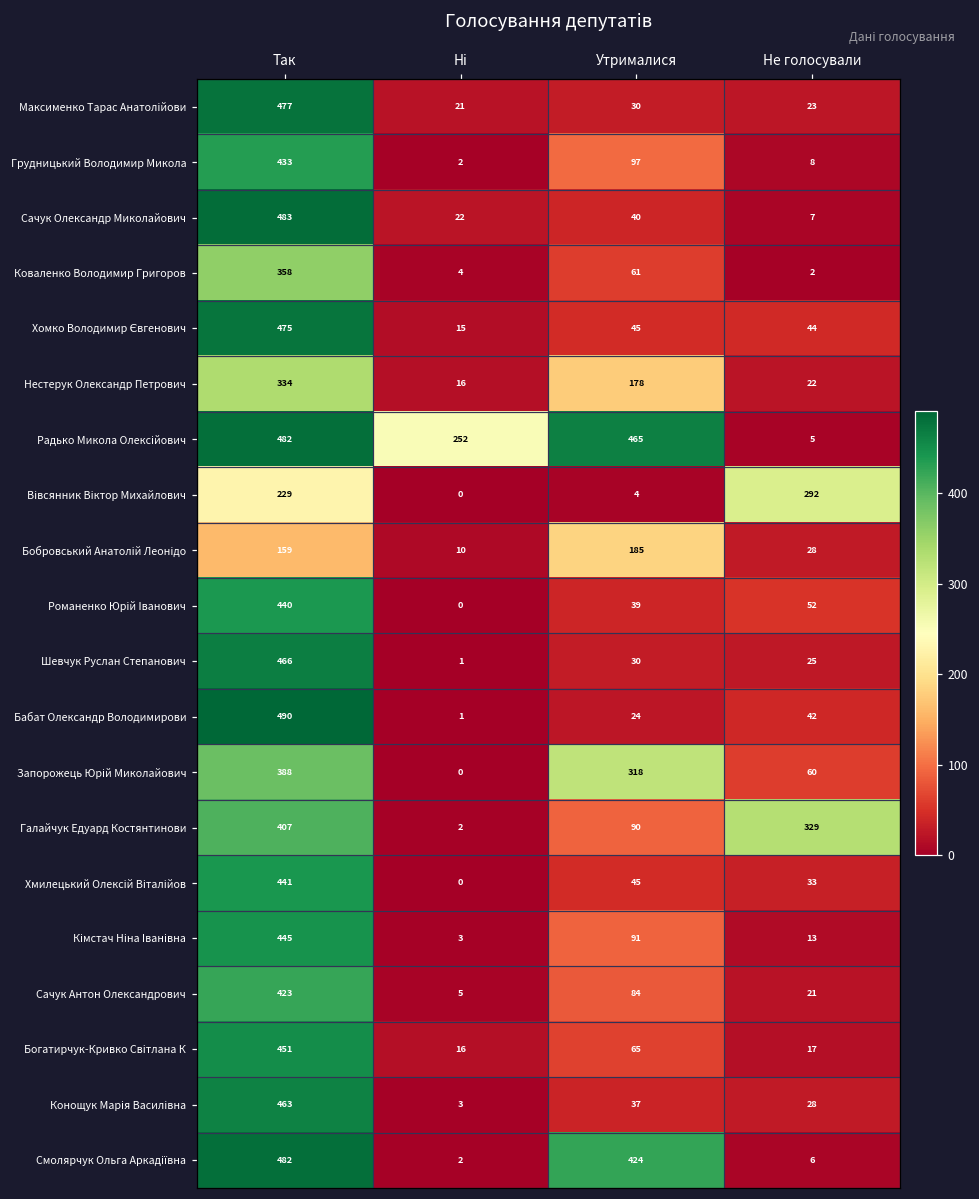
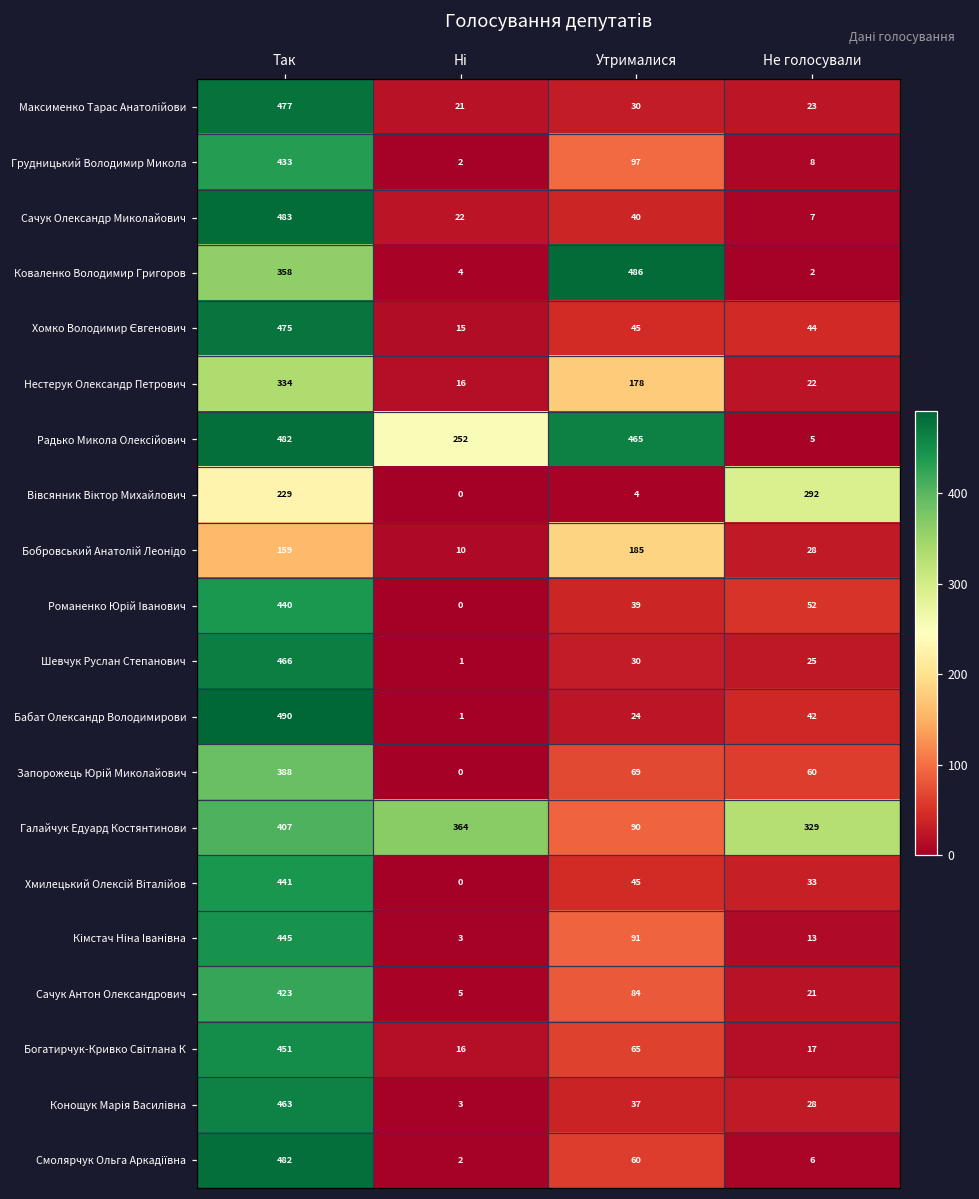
  {
    "Максименко Тарас Анатолійови": {
      "Так": 477,
      "Ні": 21,
      "Утрималися": 30,
      "Не голосували": 23
    },
    "Грудницький Володимир Микола": {
      "Так": 433,
      "Ні": 2,
      "Утрималися": 97,
      "Не голосували": 8
    },
    "Сачук Олександр Миколайович": {
      "Так": 483,
      "Ні": 22,
      "Утрималися": 40,
      "Не голосували": 7
    },
    "Коваленко Володимир Григоров": {
      "Так": 358,
      "Ні": 4,
-     "Утрималися": 61,
+     "Утрималися": 486,
      "Не голосували": 2
    },
    "Хомко Володимир Євгенович": {
      "Так": 475,
      "Ні": 15,
      "Утрималися": 45,
      "Не голосували": 44
    },
    "Нестерук Олександр Петрович": {
      "Так": 334,
      "Ні": 16,
      "Утрималися": 178,
      "Не голосували": 22
    },
    "Радько Микола Олексійович": {
      "Так": 482,
      "Ні": 252,
      "Утрималися": 465,
      "Не голосували": 5
    },
    "Вівсянник Віктор Михайлович": {
      "Так": 229,
      "Ні": 0,
      "Утрималися": 4,
      "Не голосували": 292
    },
    "Бобровський Анатолій Леонідо": {
      "Так": 159,
      "Ні": 10,
      "Утрималися": 185,
      "Не голосували": 28
    },
    "Романенко Юрій Іванович": {
      "Так": 440,
      "Ні": 0,
      "Утрималися": 39,
      "Не голосували": 52
    },
    "Шевчук Руслан Степанович": {
      "Так": 466,
      "Ні": 1,
      "Утрималися": 30,
      "Не голосували": 25
    },
    "Бабат Олександр Володимирови": {
      "Так": 490,
      "Ні": 1,
      "Утрималися": 24,
      "Не голосували": 42
    },
    "Запорожець Юрій Миколайович": {
      "Так": 388,
      "Ні": 0,
-     "Утрималися": 318,
+     "Утрималися": 69,
      "Не голосували": 60
    },
    "Галайчук Едуард Костянтинови": {
      "Так": 407,
-     "Ні": 2,
+     "Ні": 364,
      "Утрималися": 90,
      "Не голосували": 329
    },
    "Хмилецький Олексій Віталійов": {
      "Так": 441,
      "Ні": 0,
      "Утрималися": 45,
      "Не голосували": 33
    },
    "Кімстач Ніна Іванівна": {
      "Так": 445,
      "Ні": 3,
      "Утрималися": 91,
      "Не голосували": 13
    },
    "Сачук Антон Олександрович": {
      "Так": 423,
      "Ні": 5,
      "Утрималися": 84,
      "Не голосували": 21
    },
    "Богатирчук-Кривко Світлана К": {
      "Так": 451,
      "Ні": 16,
      "Утрималися": 65,
      "Не голосували": 17
    },
    "Конощук Марія Василівна": {
      "Так": 463,
      "Ні": 3,
      "Утрималися": 37,
      "Не голосували": 28
    },
    "Смолярчук Ольга Аркадіївна": {
      "Так": 482,
      "Ні": 2,
-     "Утрималися": 424,
+     "Утрималися": 60,
      "Не голосували": 6
    }
  }
